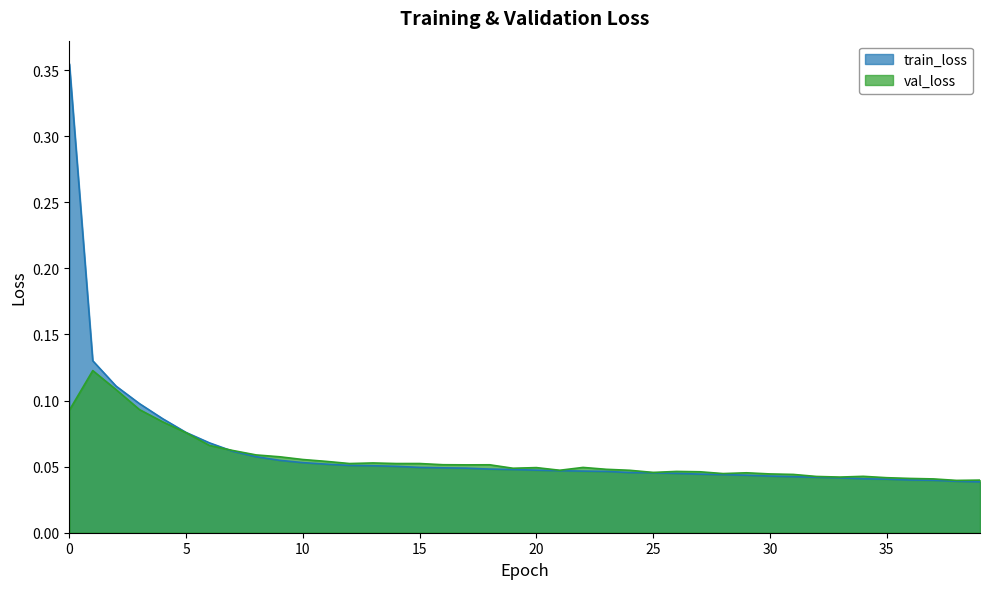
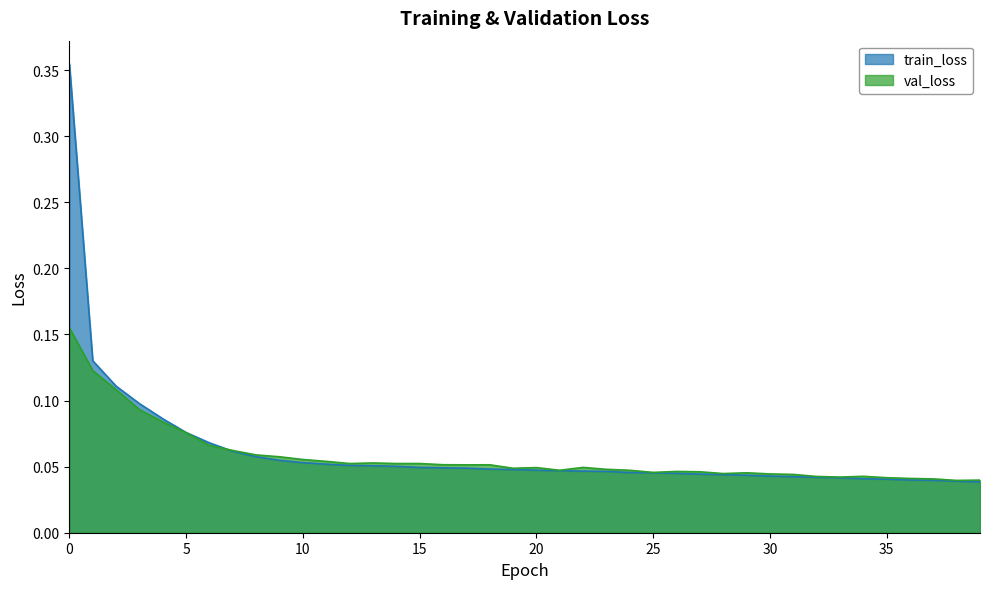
  {
    "train_loss": {
      "0": 0.354,
      "10": 0.053,
      "15": 0.049,
      "20": 0.047
    },
    "val_loss": {
-     "0": 0.093,
+     "0": 0.155,
      "10": 0.055,
      "15": 0.052,
      "20": 0.049
    }
  }
